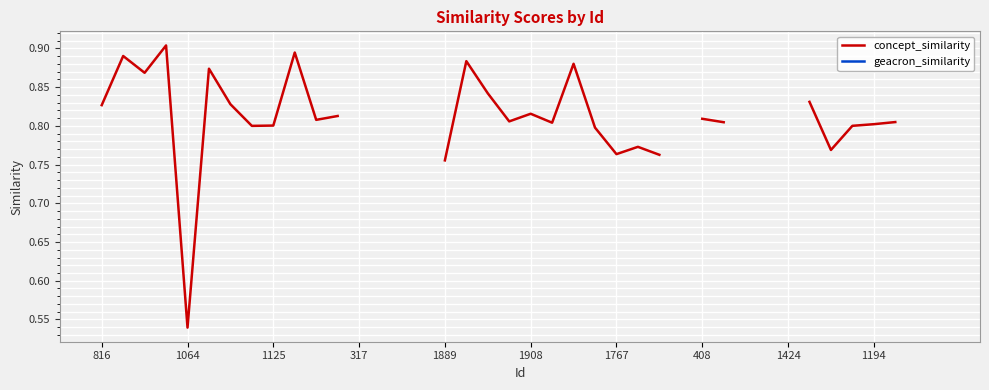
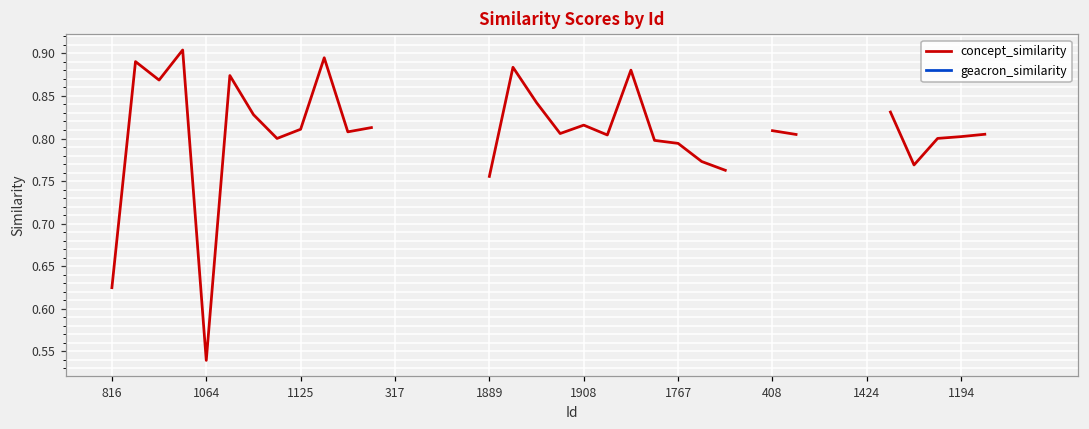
  {
-   "816": 0.83,
+   "816": 0.62,
    "1064": 0.54,
-   "1125": 0.80,
+   "1125": 0.81,
    "1889": 0.76,
    "1908": 0.82,
-   "1767": 0.76,
+   "1767": 0.79,
    "408": 0.81,
    "1194": 0.80
  }
